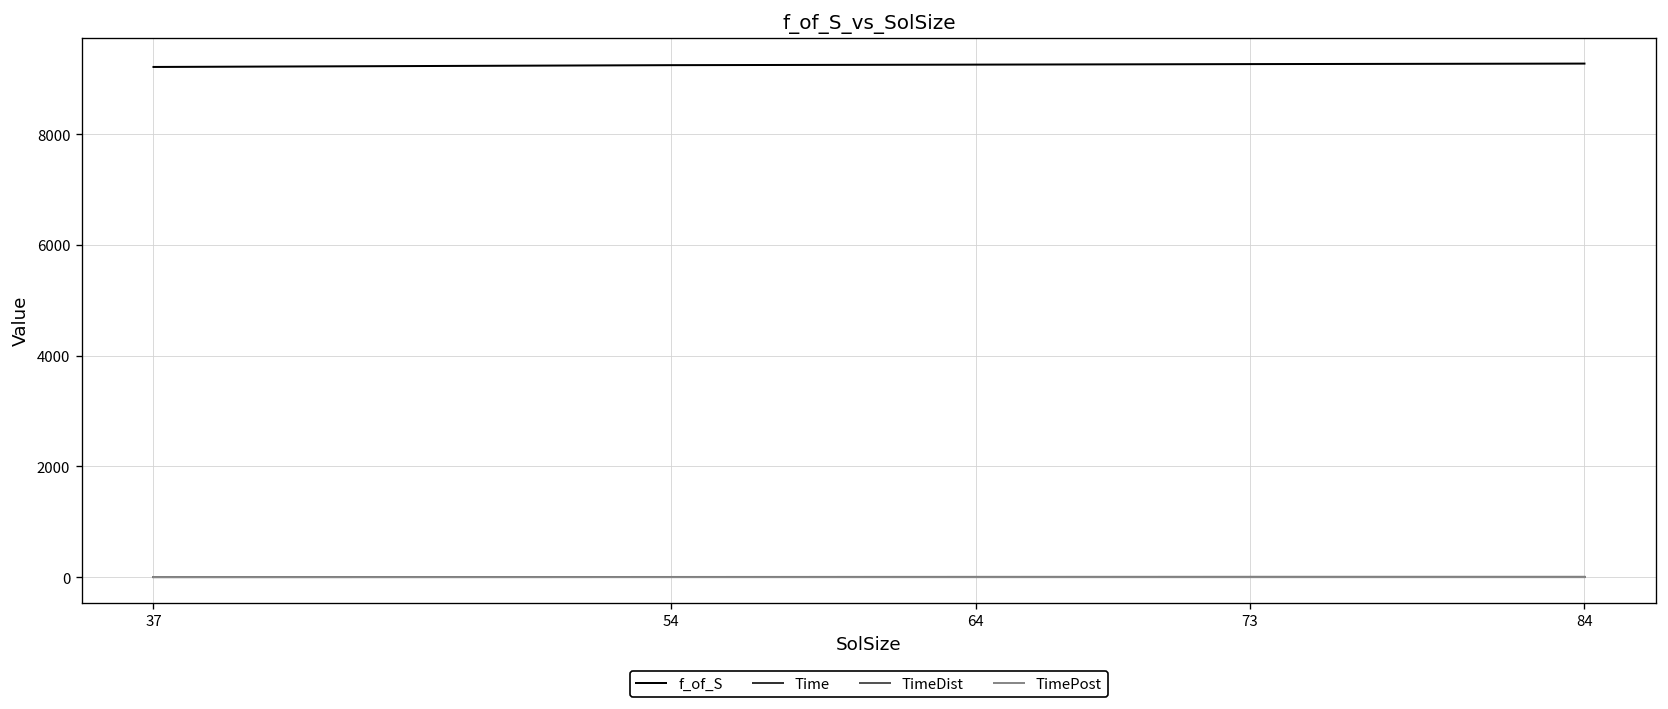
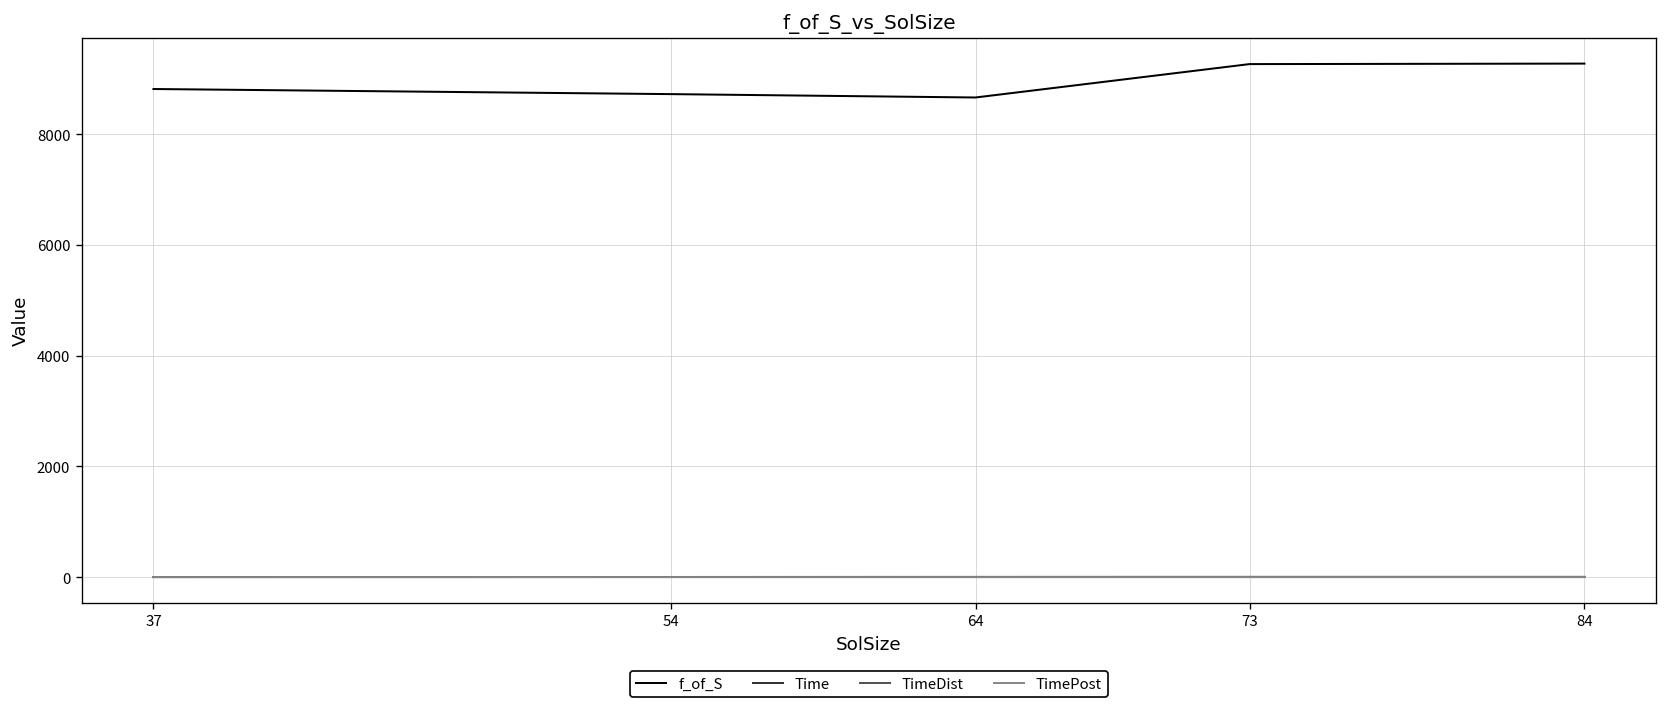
  {
    "f_of_S": {
-     "37": 9200,
-     "54": 9200,
-     "64": 9300,
+     "37": 8800,
+     "54": 8700,
+     "64": 8700,
      "73": 9300,
      "84": 9300
    },
    "TimePost": {
      "37": 0,
      "54": 0,
      "64": 0,
      "73": 0,
      "84": 0
    }
  }
